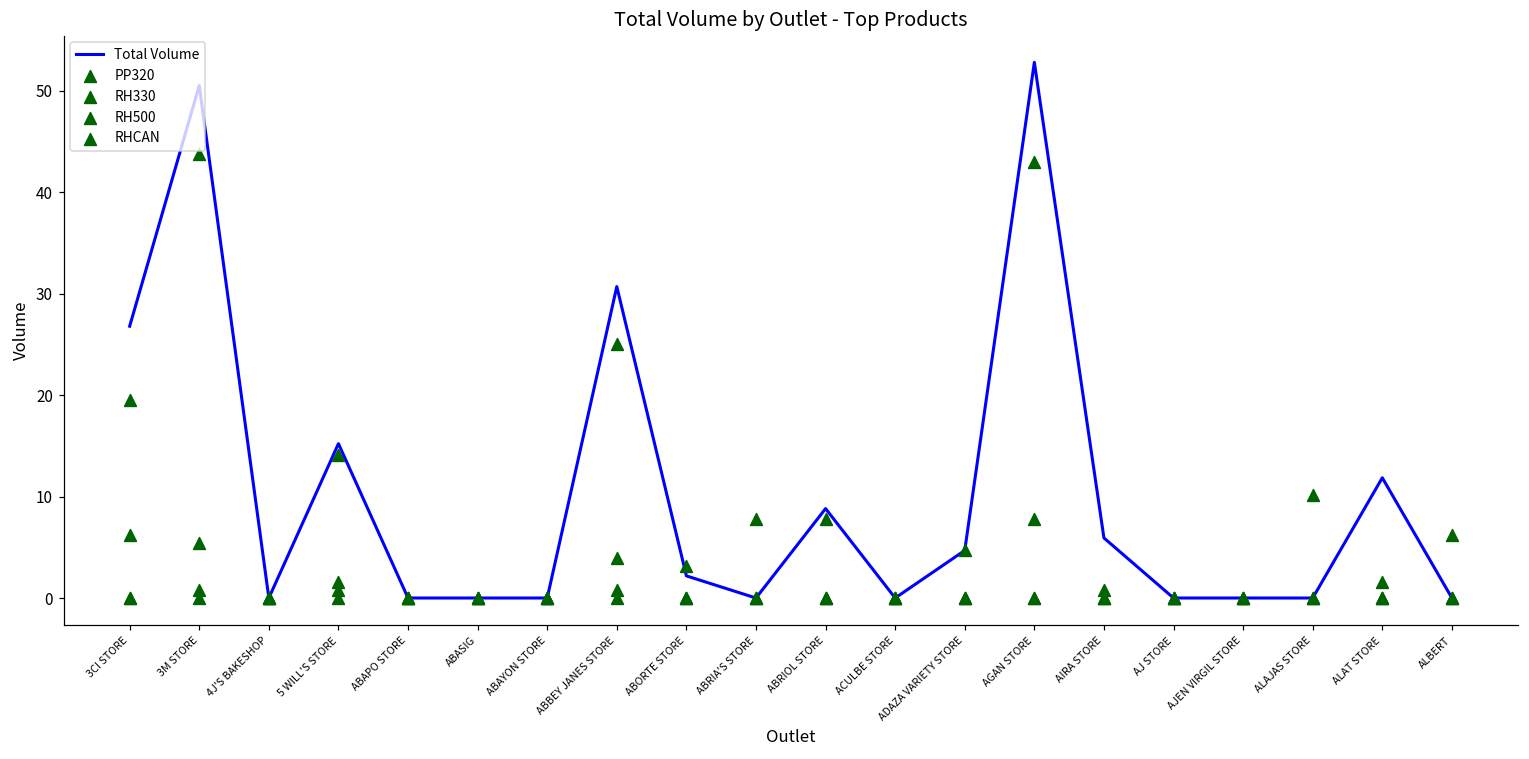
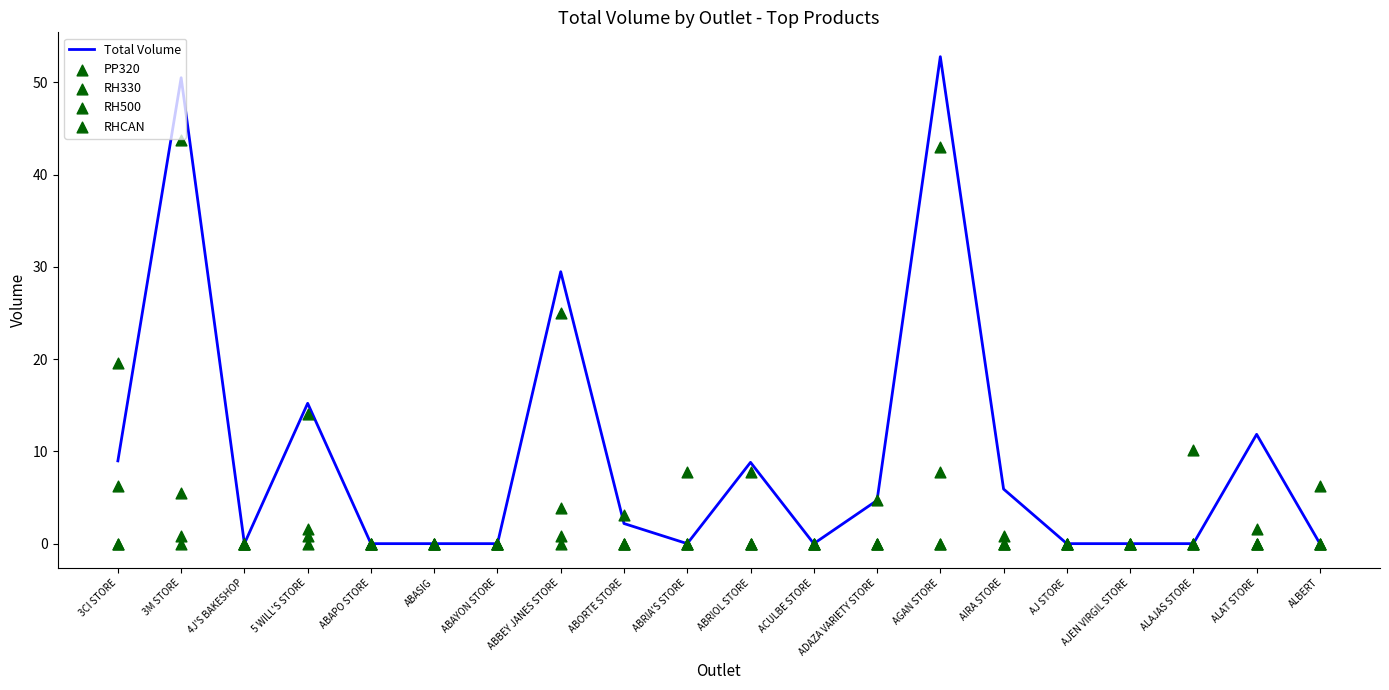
  {
    "Total Volume": {
-     "3CI STORE": 27,
+     "3CI STORE": 9,
      "5 WILL'S STORE": 15,
-     "ABBEY JANES STORE": 31,
+     "ABBEY JANES STORE": 29,
      "ABORTE STORE": 2,
      "ABRIOL STORE": 9,
      "AGAN STORE": 53,
      "AIRA STORE": 6,
      "ALAT STORE": 12
    }
  }
